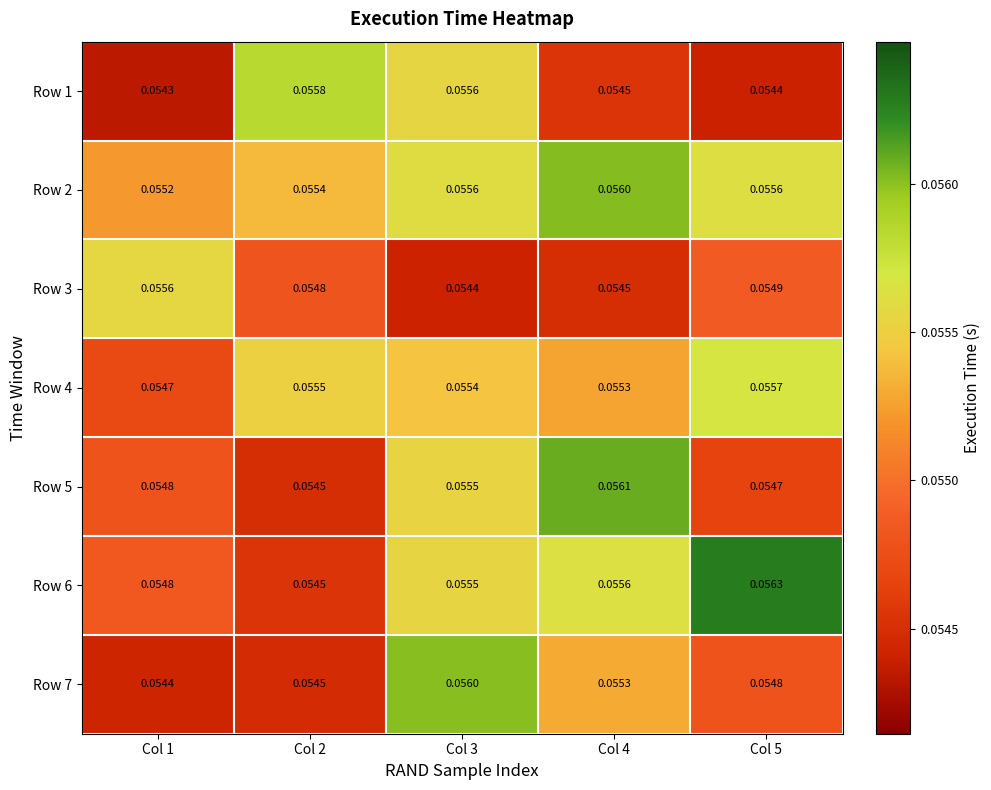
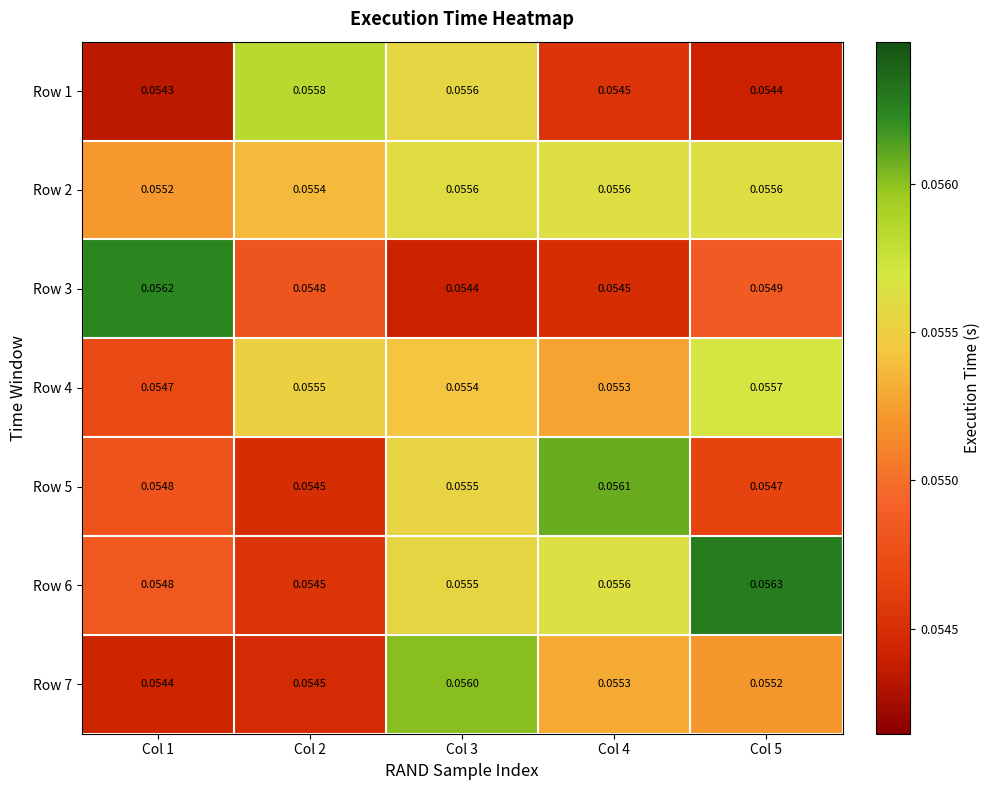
  {
    "Row 1": {
      "Col 1": 0.0543,
      "Col 2": 0.0558,
      "Col 3": 0.0556,
      "Col 4": 0.0545,
      "Col 5": 0.0544
    },
    "Row 2": {
      "Col 1": 0.0552,
      "Col 2": 0.0554,
      "Col 3": 0.0556,
-     "Col 4": 0.0560,
+     "Col 4": 0.0556,
      "Col 5": 0.0556
    },
    "Row 3": {
-     "Col 1": 0.0556,
+     "Col 1": 0.0562,
      "Col 2": 0.0548,
      "Col 3": 0.0544,
      "Col 4": 0.0545,
      "Col 5": 0.0549
    },
    "Row 4": {
      "Col 1": 0.0547,
      "Col 2": 0.0555,
      "Col 3": 0.0554,
      "Col 4": 0.0553,
      "Col 5": 0.0557
    },
    "Row 5": {
      "Col 1": 0.0548,
      "Col 2": 0.0545,
      "Col 3": 0.0555,
      "Col 4": 0.0561,
      "Col 5": 0.0547
    },
    "Row 6": {
      "Col 1": 0.0548,
      "Col 2": 0.0545,
      "Col 3": 0.0555,
      "Col 4": 0.0556,
      "Col 5": 0.0563
    },
    "Row 7": {
      "Col 1": 0.0544,
      "Col 2": 0.0545,
      "Col 3": 0.0560,
      "Col 4": 0.0553,
-     "Col 5": 0.0548
+     "Col 5": 0.0552
    }
  }
